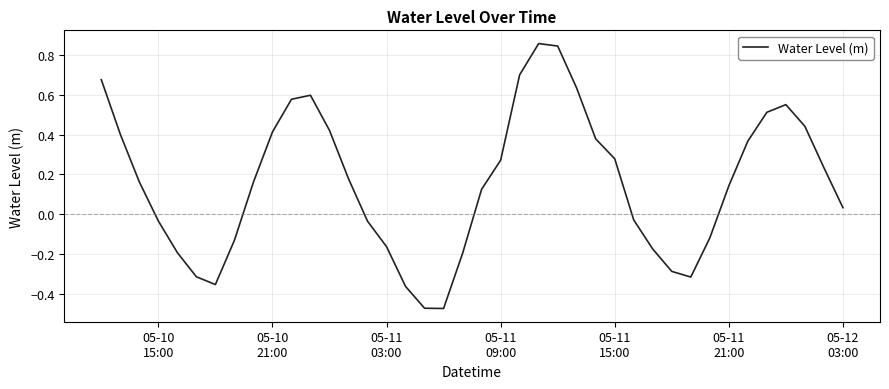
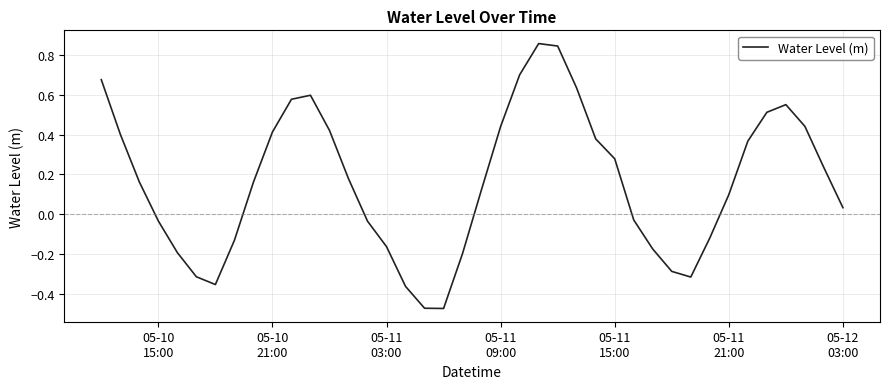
  {
    "05-10 15:00": -0.03,
    "05-10 21:00": 0.41,
    "05-11 03:00": -0.16,
-   "05-11 09:00": 0.27,
+   "05-11 09:00": 0.44,
    "05-11 15:00": 0.28,
-   "05-11 21:00": 0.14,
+   "05-11 21:00": 0.10,
    "05-12 03:00": 0.03
  }
